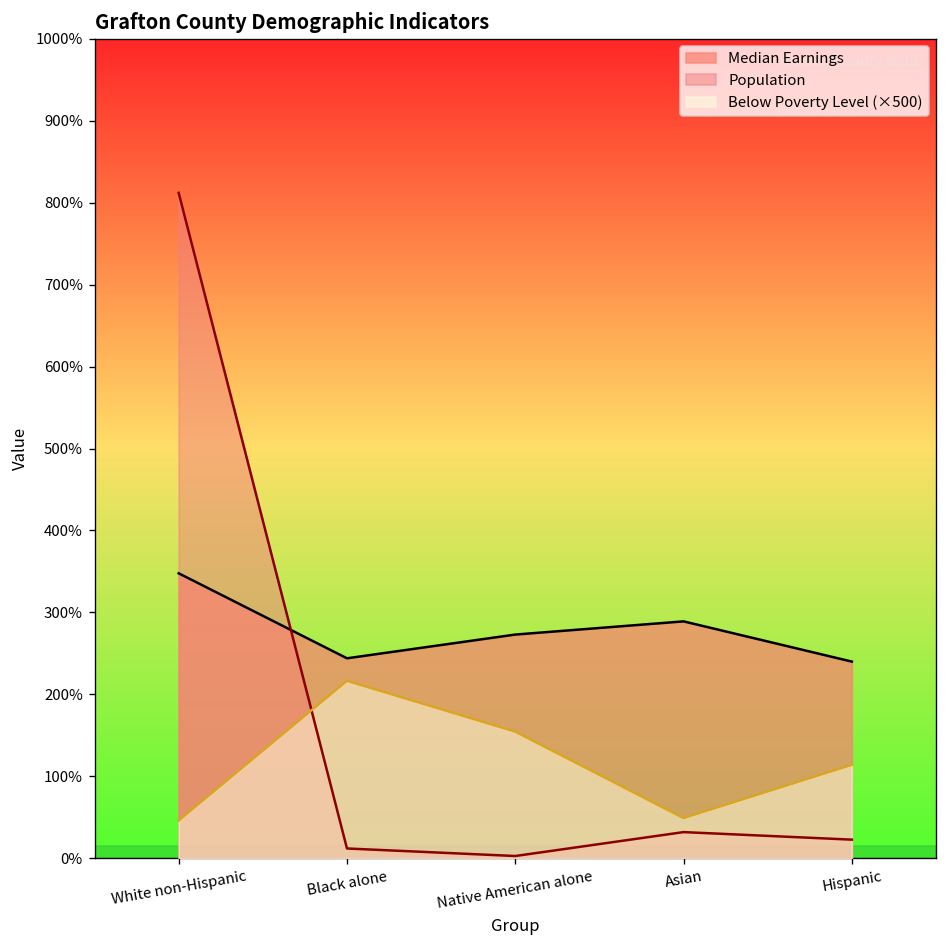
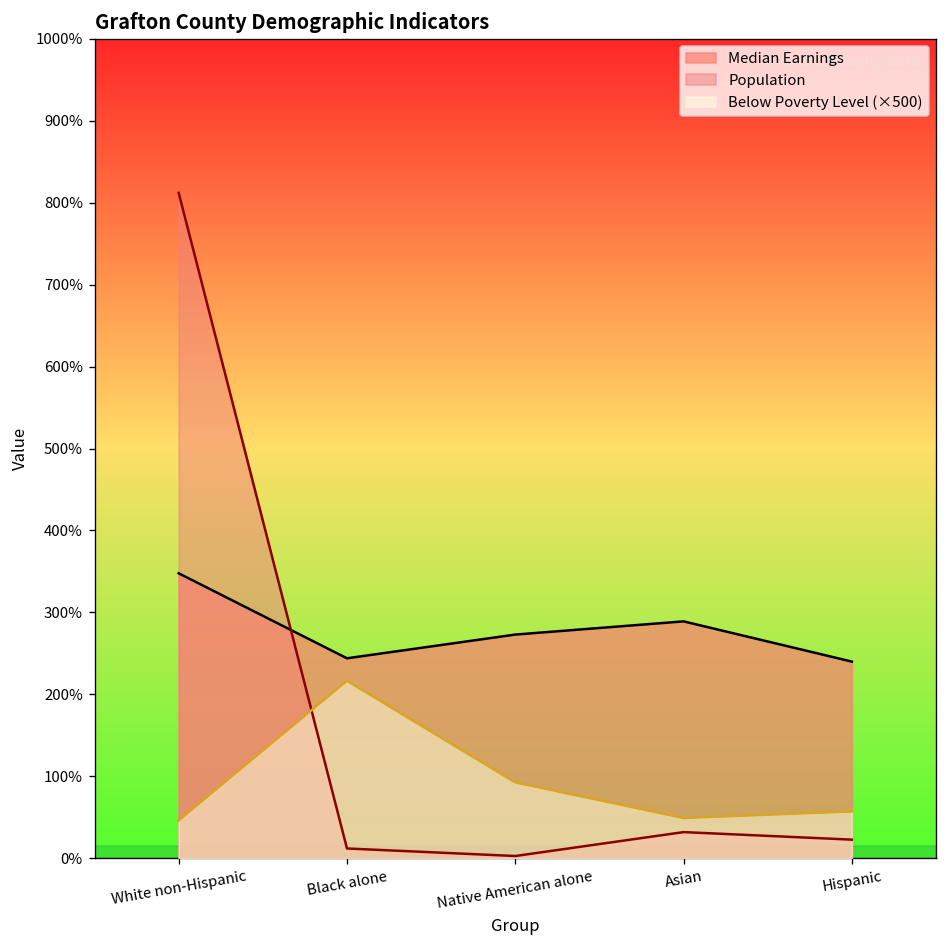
  {
    "Below Poverty Level (×500)": {
      "White non-Hispanic": "50%",
      "Black alone": "220%",
-     "Native American alone": "150%",
+     "Native American alone": "90%",
      "Asian": "50%",
-     "Hispanic": "110%"
+     "Hispanic": "60%"
    }
  }
